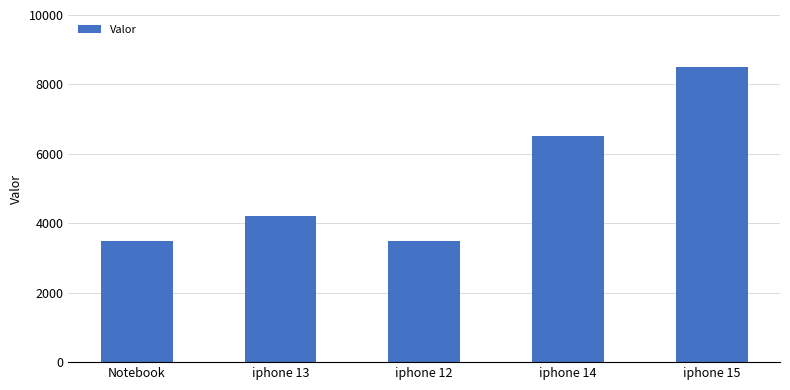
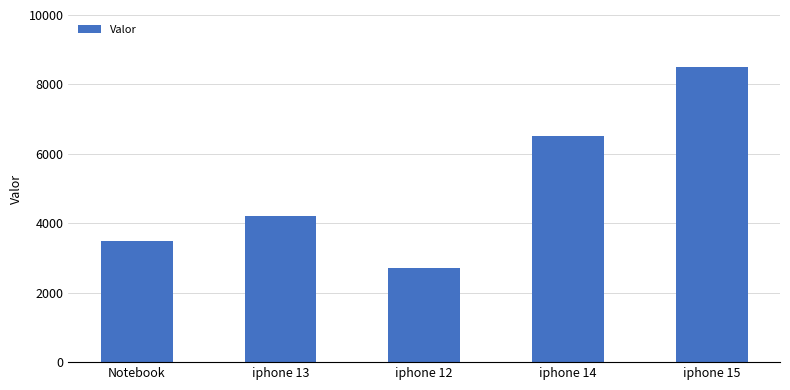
  {
    "Notebook": 3500,
    "iphone 13": 4200,
-   "iphone 12": 3500,
+   "iphone 12": 2700,
    "iphone 14": 6500,
    "iphone 15": 8500
  }
